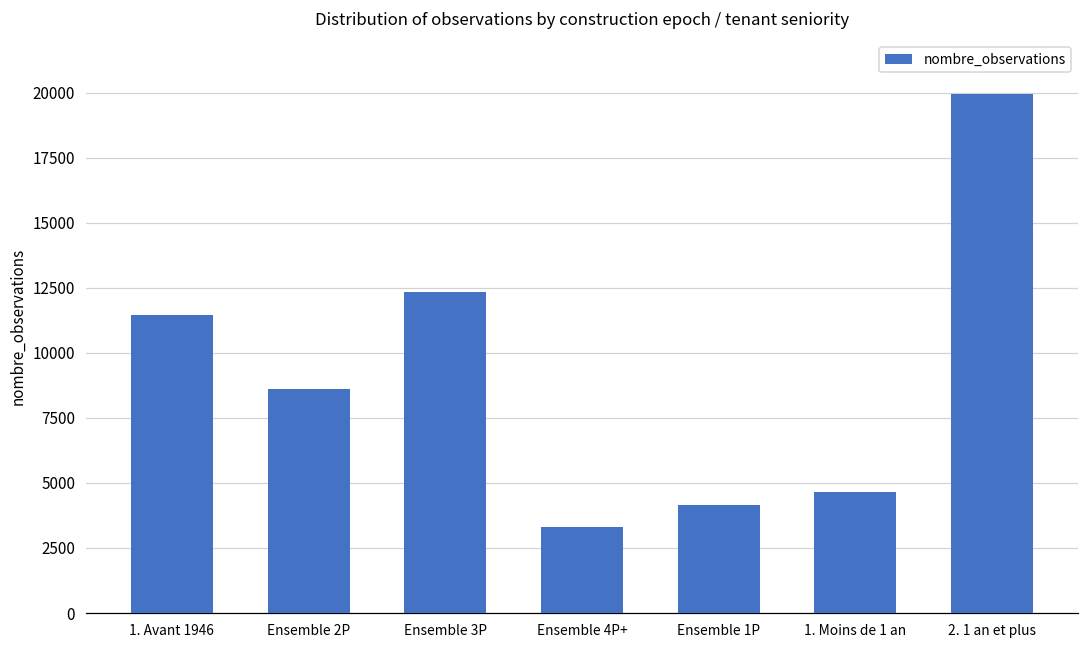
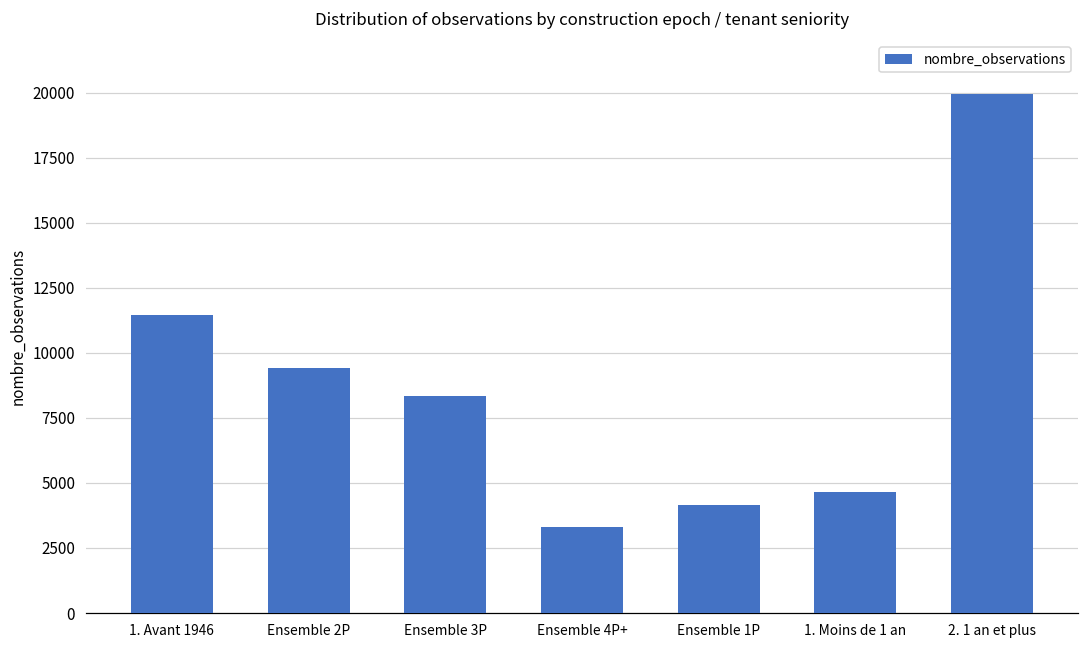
  {
    "1. Avant 1946": 11400,
-   "Ensemble 2P": 8600,
-   "Ensemble 3P": 12300,
+   "Ensemble 2P": 9400,
+   "Ensemble 3P": 8400,
    "Ensemble 4P+": 3300,
    "Ensemble 1P": 4200,
    "1. Moins de 1 an": 4700,
    "2. 1 an et plus": 19900
  }
